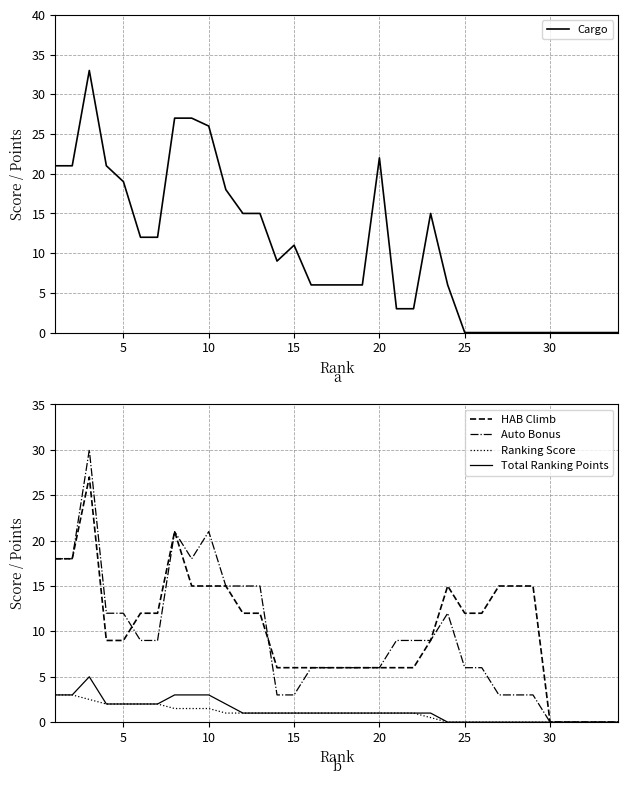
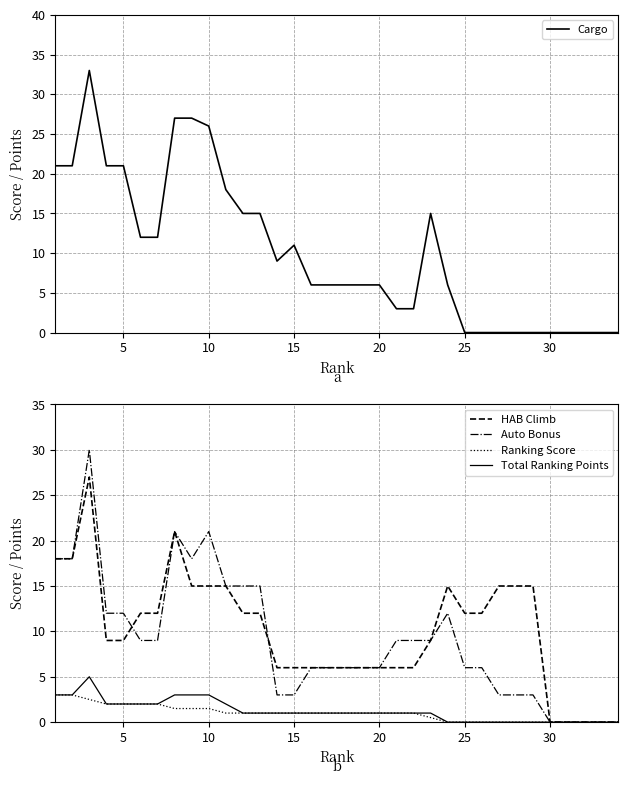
  {
    "a": {
-     "5": 19,
+     "5": 21,
      "10": 26,
      "15": 11,
-     "20": 22,
+     "20": 6,
      "25": 0,
      "30": 0
    }
  }
